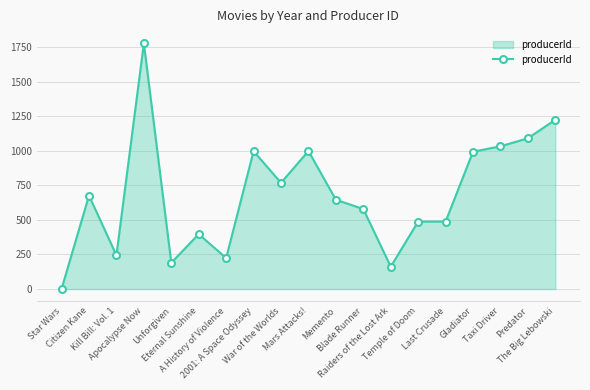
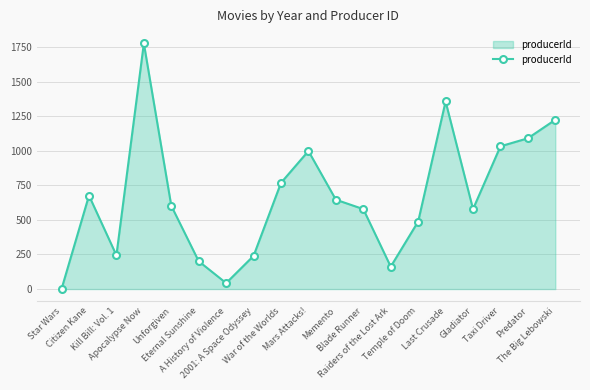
  {
    "Star Wars": 0,
    "Citizen Kane": 680,
    "Kill Bill: Vol. 1": 240,
    "Apocalypse Now": 1780,
-   "Unforgiven": 190,
-   "Eternal Sunshine": 400,
-   "A History of Violence": 220,
-   "2001: A Space Odyssey": 1000,
+   "Unforgiven": 600,
+   "Eternal Sunshine": 200,
+   "A History of Violence": 40,
+   "2001: A Space Odyssey": 240,
    "War of the Worlds": 770,
    "Mars Attacks!": 1000,
    "Memento": 650,
    "Blade Runner": 580,
    "Raiders of the Lost Ark": 160,
    "Temple of Doom": 490,
-   "Last Crusade": 490,
-   "Gladiator": 990,
+   "Last Crusade": 1360,
+   "Gladiator": 580,
    "Taxi Driver": 1030,
    "Predator": 1090,
    "The Big Lebowski": 1220
  }
